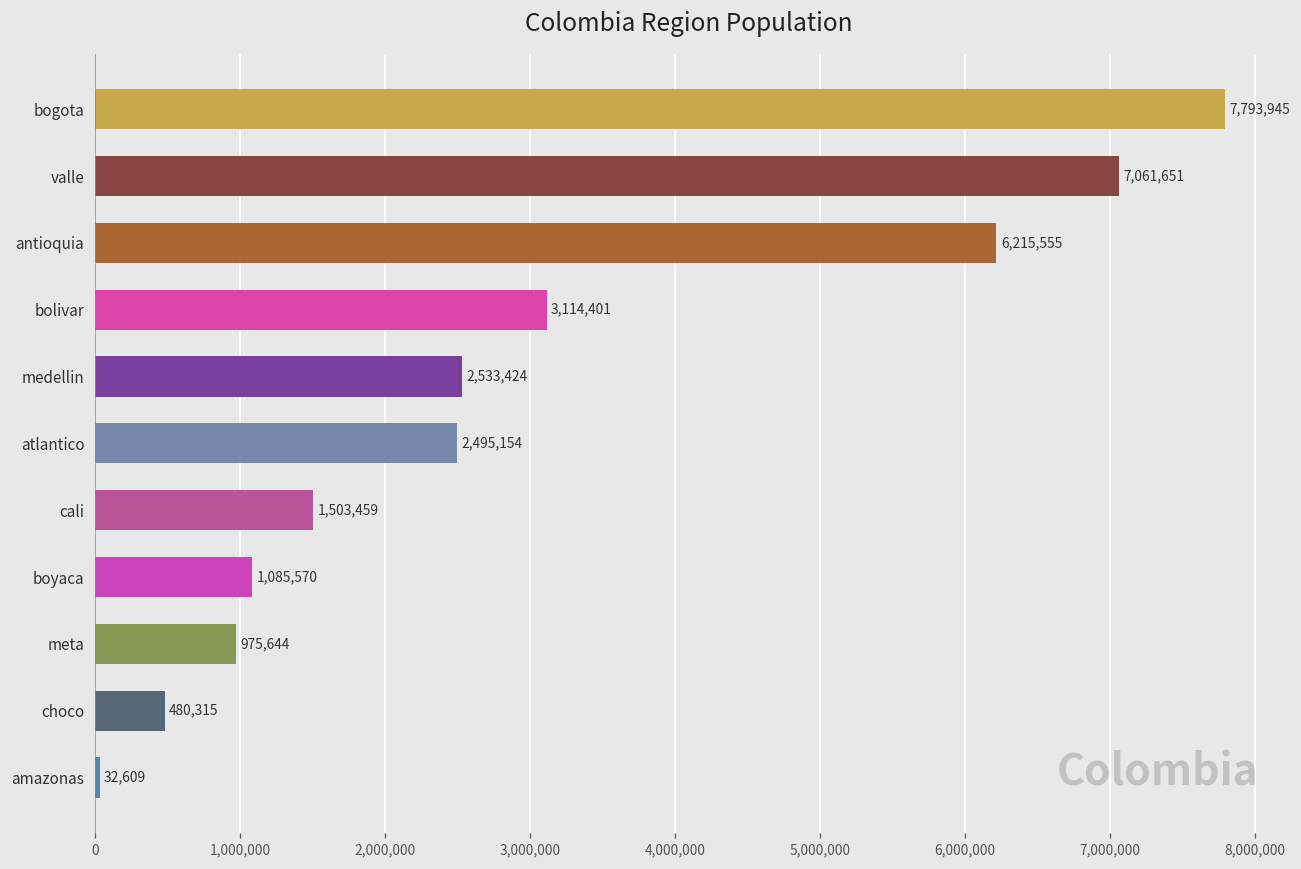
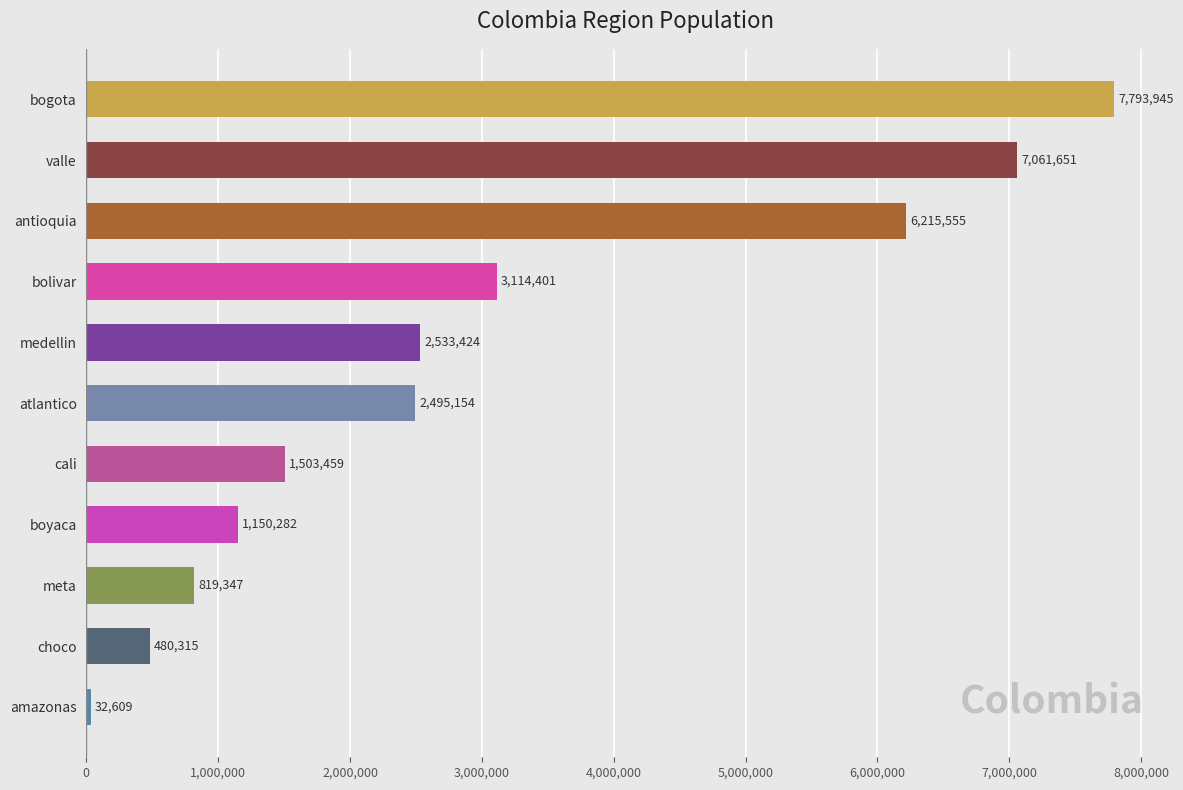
  {
    "bogota": "7,793,945",
    "valle": "7,061,651",
    "antioquia": "6,215,555",
    "bolivar": "3,114,401",
    "medellin": "2,533,424",
    "atlantico": "2,495,154",
    "cali": "1,503,459",
-   "boyaca": "1,085,570",
-   "meta": "975,644",
+   "boyaca": "1,150,282",
+   "meta": "819,347",
    "choco": "480,315",
    "amazonas": "32,609"
  }
